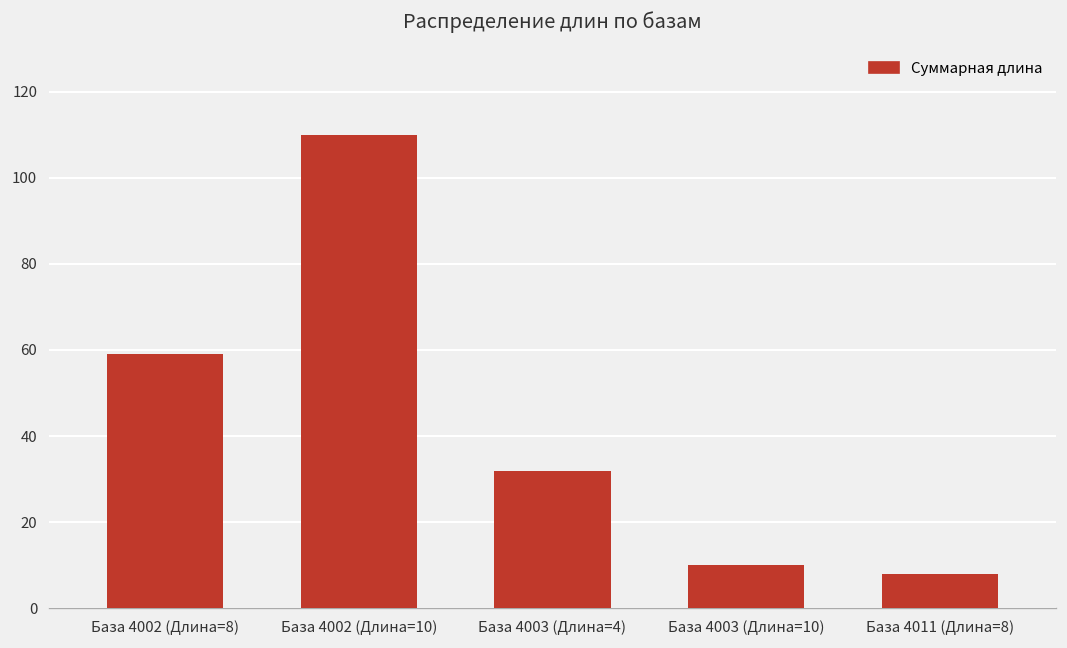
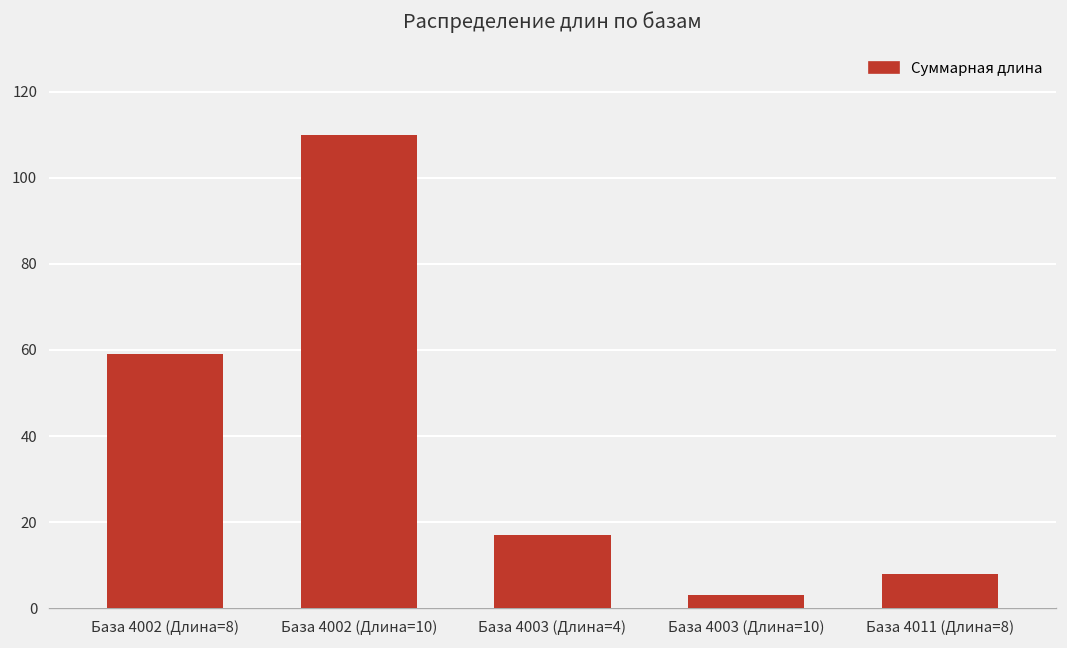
  {
    "База 4002 (Длина=8)": 59,
    "База 4002 (Длина=10)": 110,
-   "База 4003 (Длина=4)": 32,
-   "База 4003 (Длина=10)": 10,
+   "База 4003 (Длина=4)": 17,
+   "База 4003 (Длина=10)": 3,
    "База 4011 (Длина=8)": 8
  }
